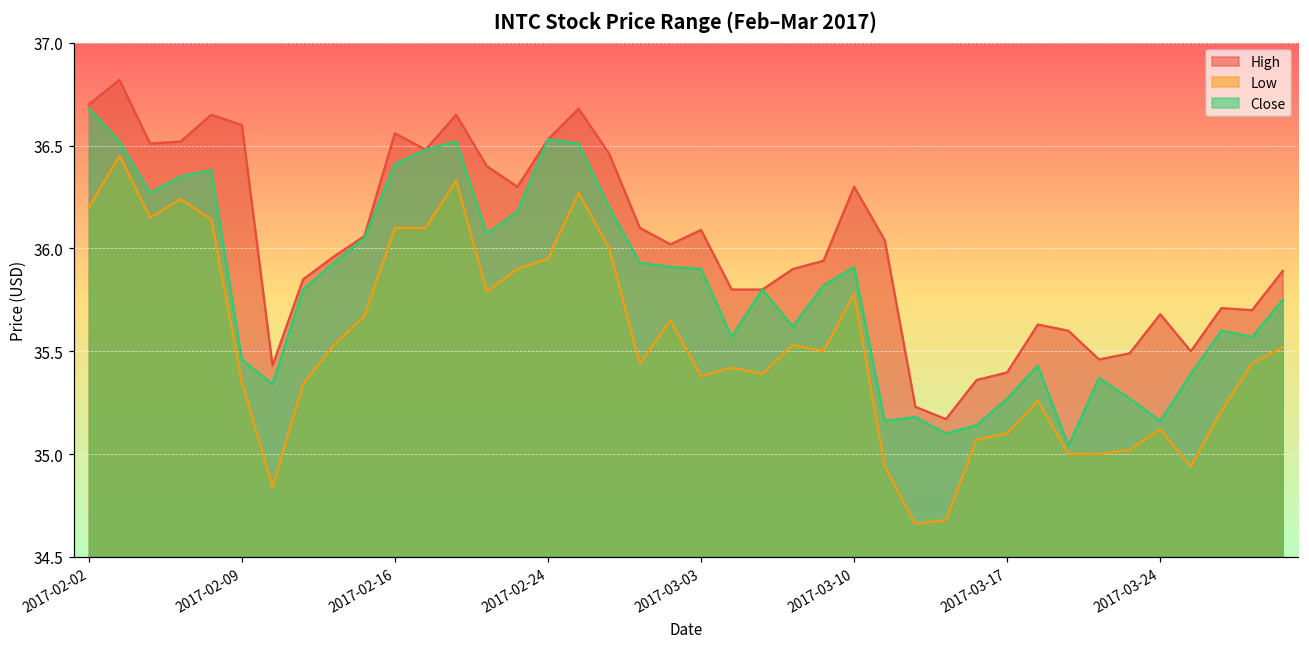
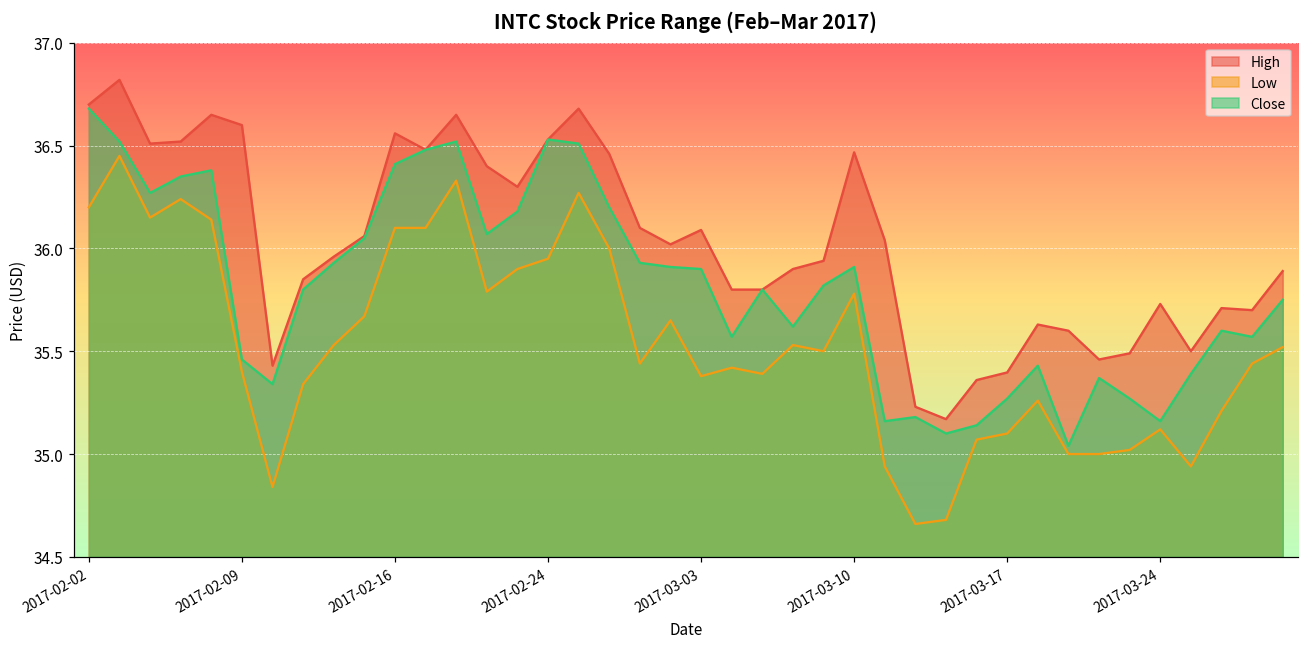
  {
    "High": {
      "2017-02-02": 36.70,
      "2017-02-09": 36.60,
      "2017-02-16": 36.56,
      "2017-03-03": 36.09,
-     "2017-03-10": 36.30,
+     "2017-03-10": 36.47,
      "2017-03-17": 35.40,
-     "2017-03-24": 35.68
+     "2017-03-24": 35.73
    },
    "Low": {
      "2017-02-02": 36.20,
-     "2017-02-09": 35.35,
+     "2017-02-09": 35.40,
      "2017-02-16": 36.10,
      "2017-02-24": 35.95,
      "2017-03-03": 35.38,
      "2017-03-10": 35.78,
      "2017-03-17": 35.10,
      "2017-03-24": 35.12
    },
    "Close": {
      "2017-02-02": 36.68,
      "2017-02-09": 35.46,
      "2017-02-16": 36.41,
      "2017-03-03": 35.90,
      "2017-03-10": 35.91,
      "2017-03-17": 35.27,
      "2017-03-24": 35.16
    }
  }
